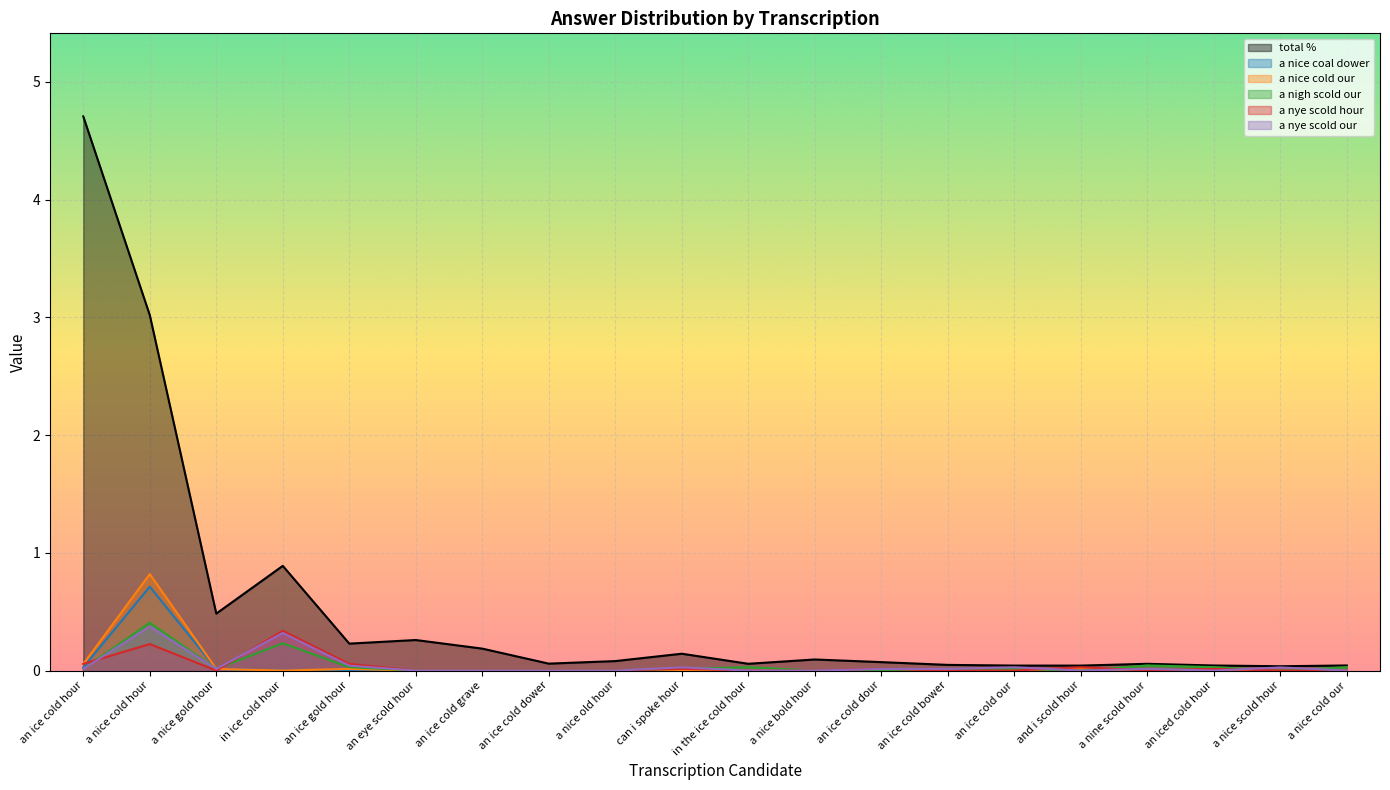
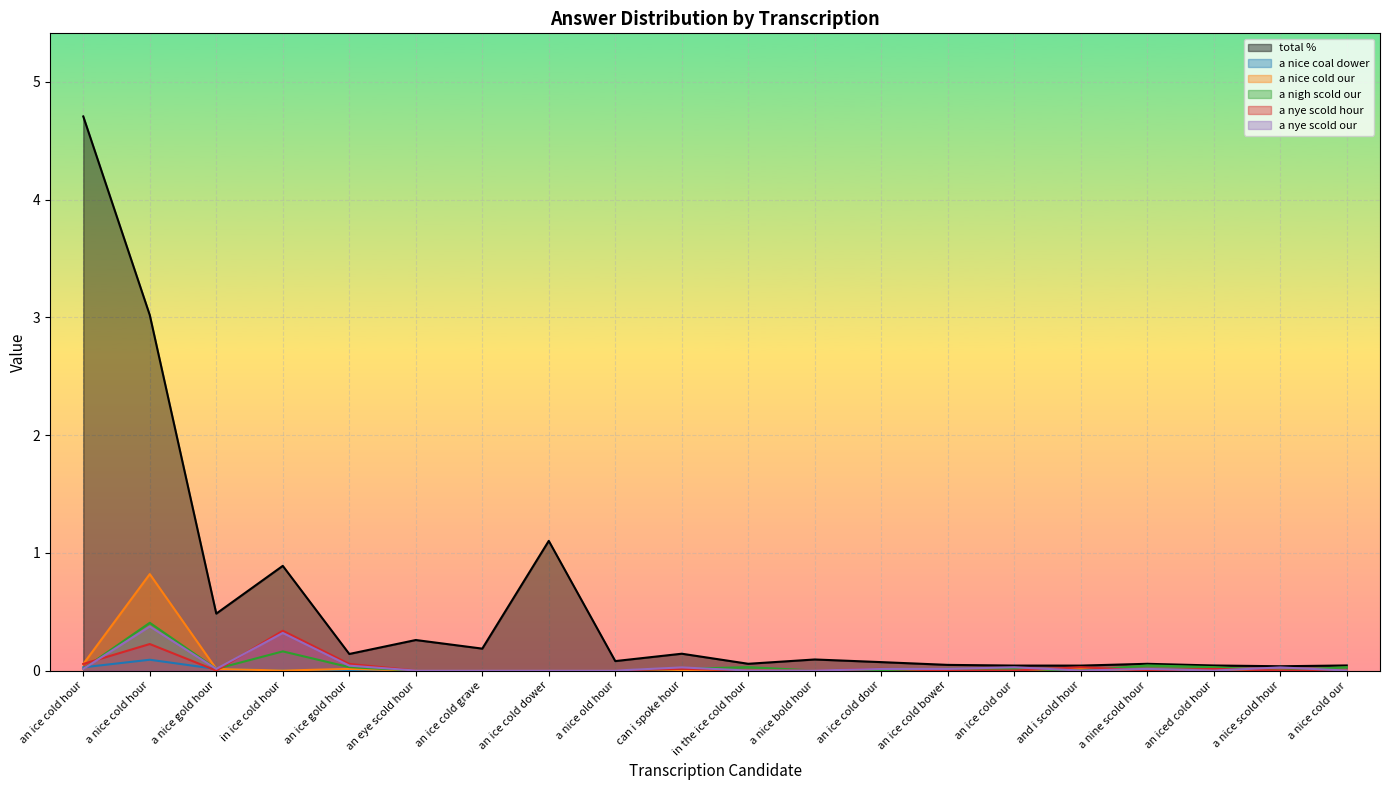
  {
    "total %": {
      "an ice cold hour": 4.71,
      "a nice cold hour": 3.02,
      "a nice gold hour": 0.48,
      "in ice cold hour": 0.89,
-     "an ice gold hour": 0.23,
+     "an ice gold hour": 0.14,
      "an eye scold hour": 0.26,
      "an ice cold grave": 0.19,
-     "an ice cold dower": 0.06,
+     "an ice cold dower": 1.10,
      "a nice old hour": 0.08,
      "can i spoke hour": 0.14,
      "in the ice cold hour": 0.06,
      "a nice bold hour": 0.09,
      "an ice cold dour": 0.07,
      "an ice cold bower": 0.05
    },
    "a nice coal dower": {
-     "a nice cold hour": 0.71
+     "a nice cold hour": 0.09
    },
    "a nigh scold our": {
      "a nice cold hour": 0.41,
-     "in ice cold hour": 0.23,
+     "in ice cold hour": 0.16,
      "in the ice cold hour": 0.03
    },
    "a nye scold our": {
      "a nice cold hour": 0.38
    }
  }
